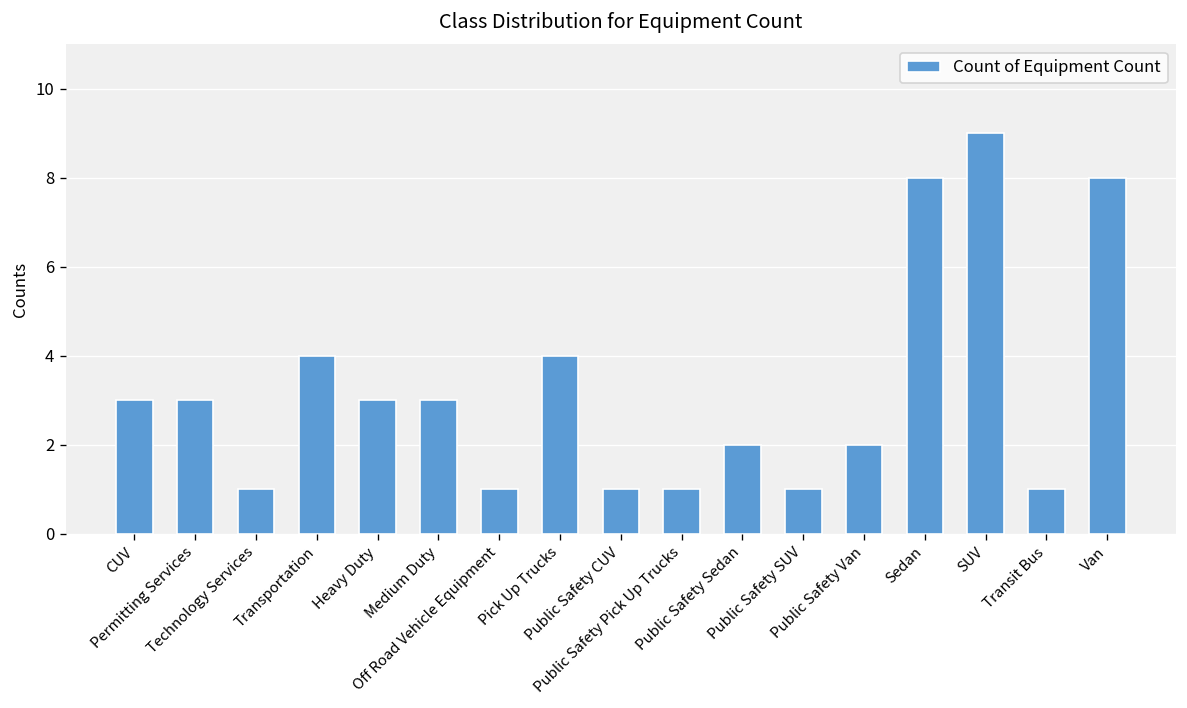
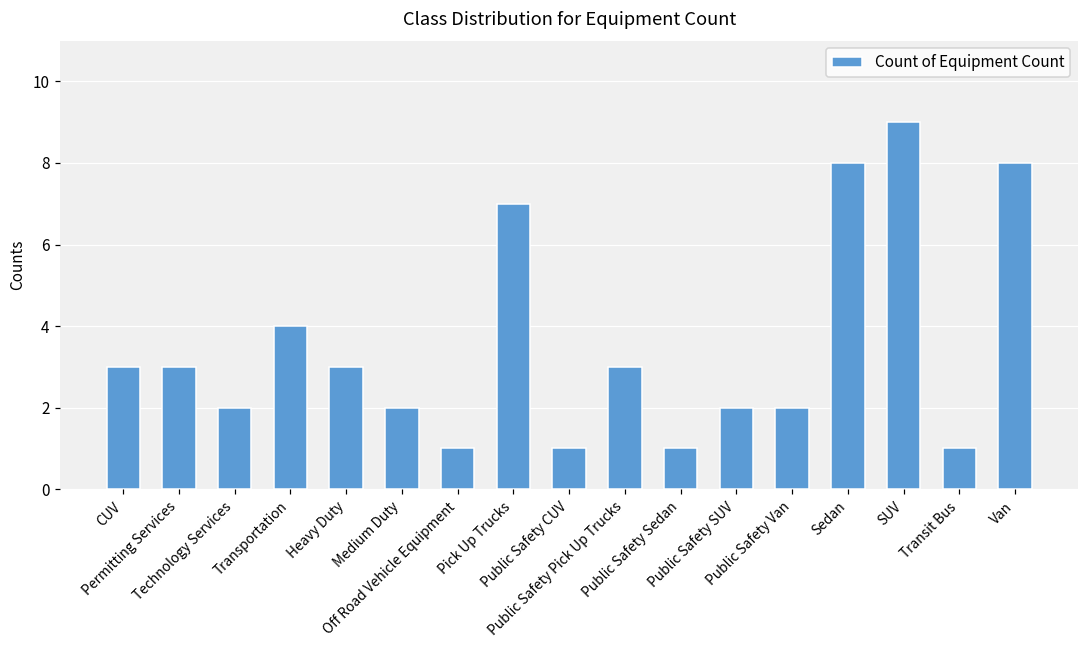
  {
    "CUV": 3,
    "Permitting Services": 3,
-   "Technology Services": 1,
+   "Technology Services": 2,
    "Transportation": 4,
    "Heavy Duty": 3,
-   "Medium Duty": 3,
+   "Medium Duty": 2,
    "Off Road Vehicle Equipment": 1,
-   "Pick Up Trucks": 4,
+   "Pick Up Trucks": 7,
    "Public Safety CUV": 1,
-   "Public Safety Pick Up Trucks": 1,
-   "Public Safety Sedan": 2,
-   "Public Safety SUV": 1,
+   "Public Safety Pick Up Trucks": 3,
+   "Public Safety Sedan": 1,
+   "Public Safety SUV": 2,
    "Public Safety Van": 2,
    "Sedan": 8,
    "SUV": 9,
    "Transit Bus": 1,
    "Van": 8
  }
